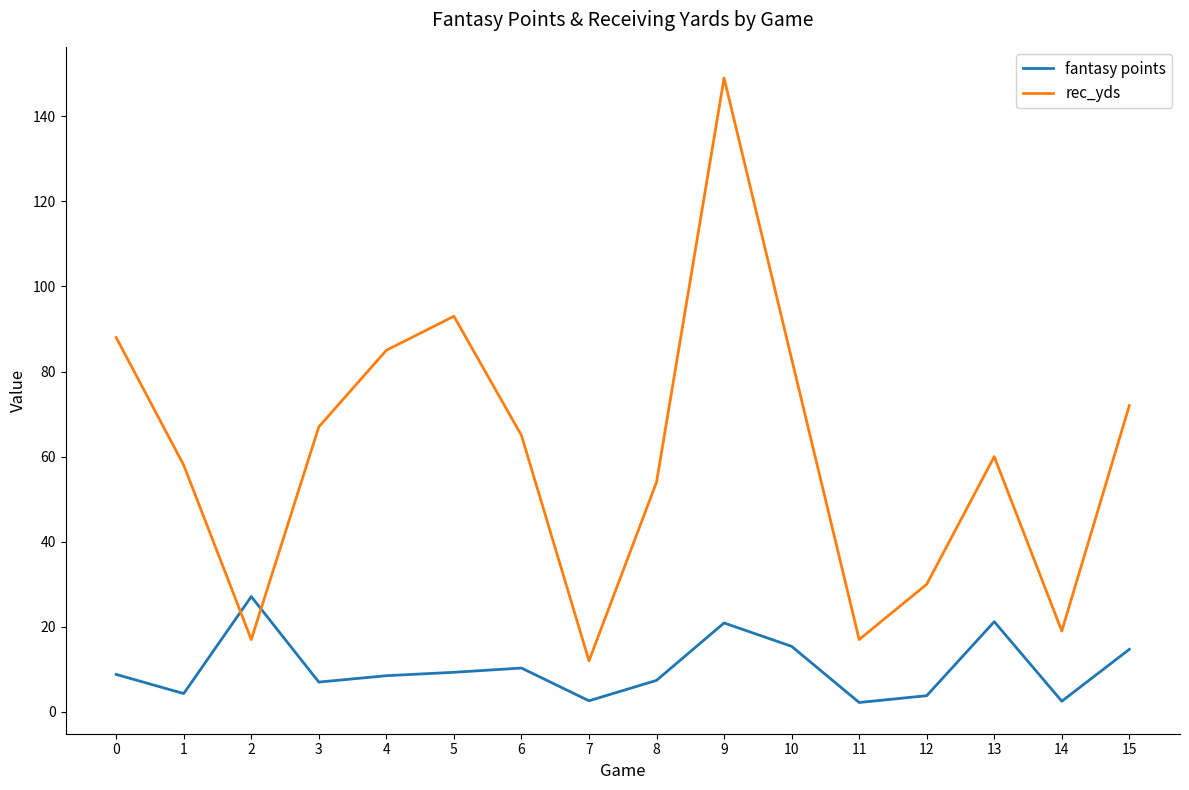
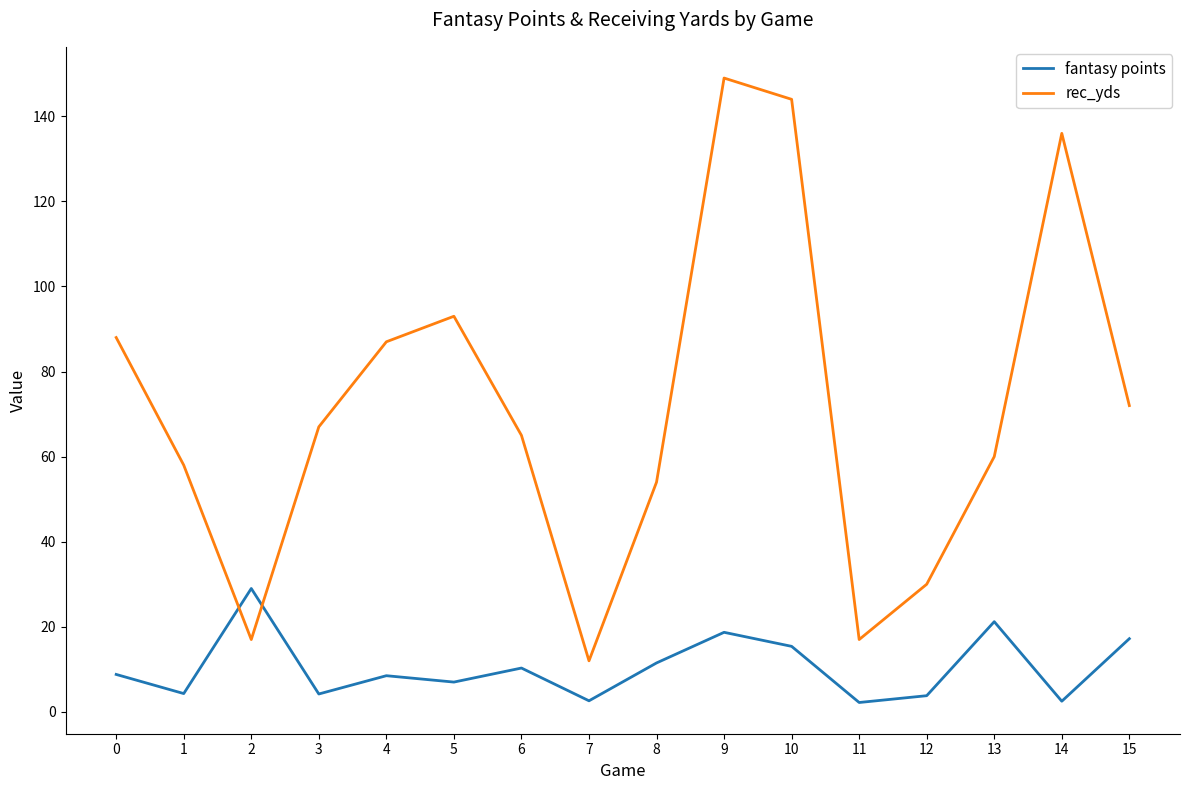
  {
    "fantasy points": {
      "0": 9,
      "1": 4,
-     "2": 27,
-     "3": 7,
+     "2": 29,
+     "3": 4,
      "4": 9,
-     "5": 9,
+     "5": 7,
      "6": 10,
      "7": 3,
-     "8": 7,
-     "9": 21,
+     "8": 12,
+     "9": 19,
      "10": 15,
      "11": 2,
      "12": 4,
      "13": 21,
      "14": 3,
-     "15": 15
+     "15": 17
    },
    "rec_yds": {
      "0": 88,
      "1": 58,
      "2": 17,
      "3": 67,
-     "4": 85,
+     "4": 87,
      "5": 93,
      "6": 65,
      "7": 12,
      "8": 54,
      "9": 149,
-     "10": 83,
+     "10": 144,
      "11": 17,
      "12": 30,
      "13": 60,
-     "14": 19,
+     "14": 136,
      "15": 72
    }
  }
